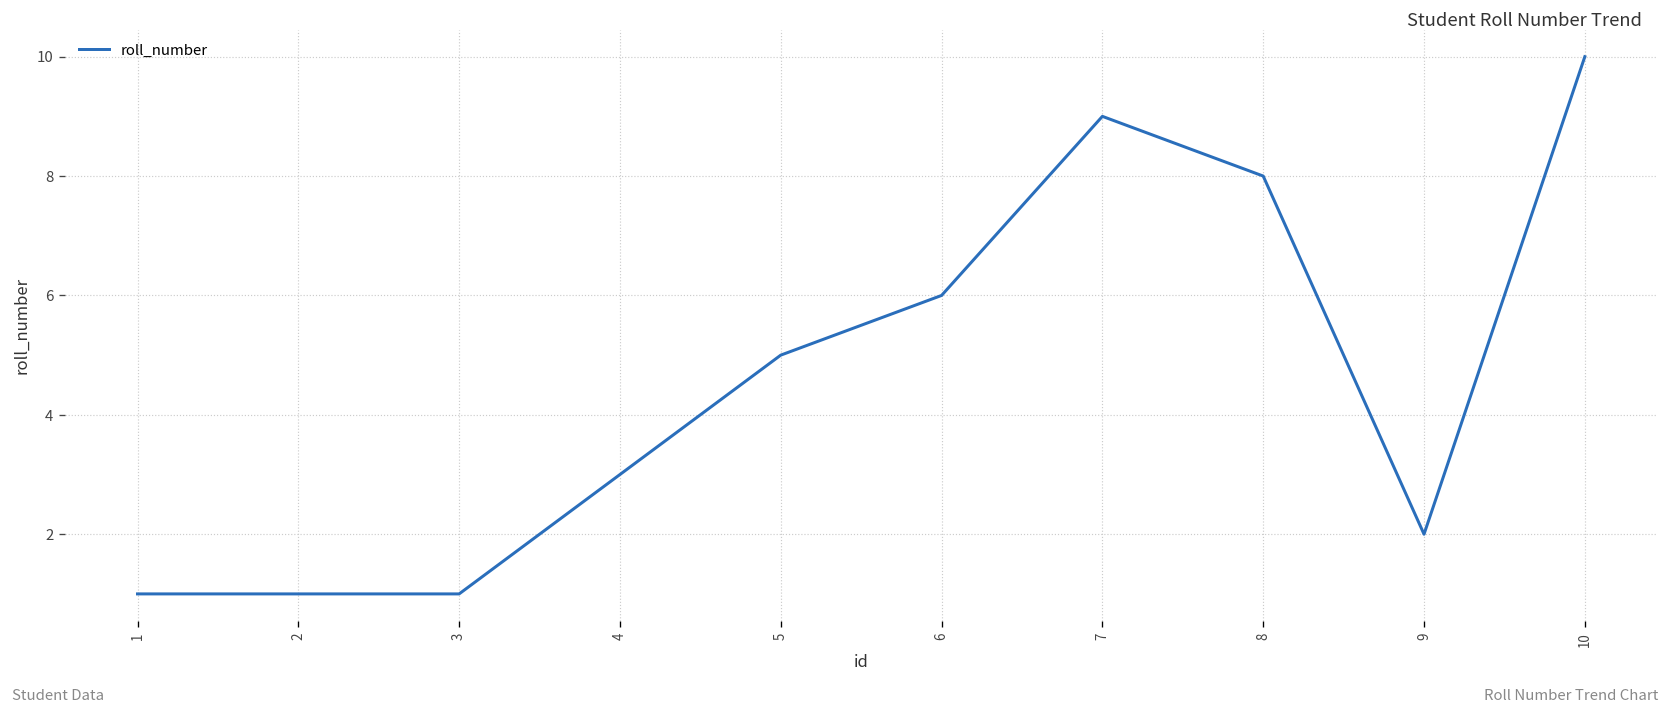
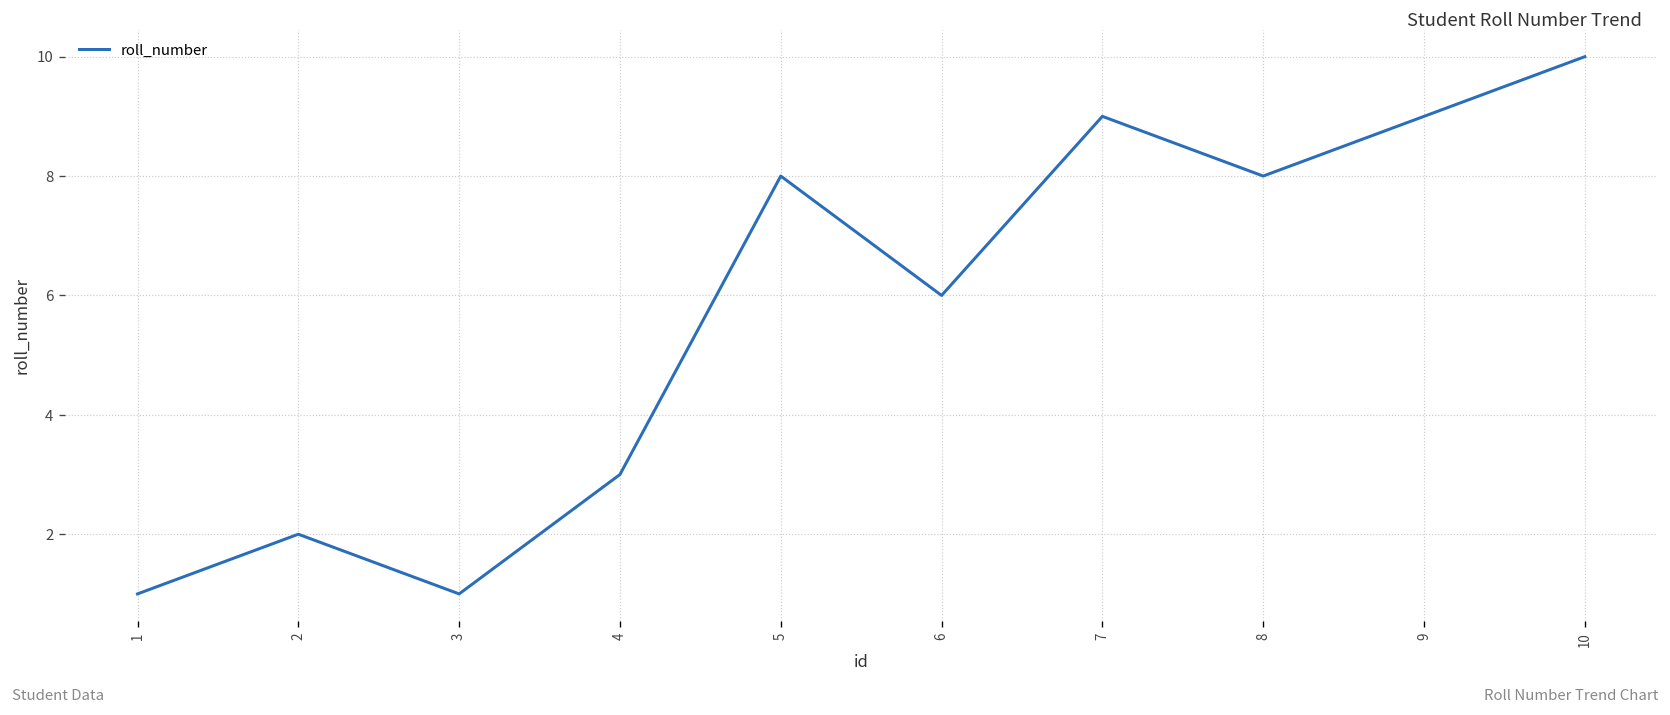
  {
    "1": 1,
-   "2": 1,
+   "2": 2,
    "3": 1,
    "4": 3,
-   "5": 5,
+   "5": 8,
    "6": 6,
    "7": 9,
    "8": 8,
-   "9": 2,
+   "9": 9,
    "10": 10
  }
